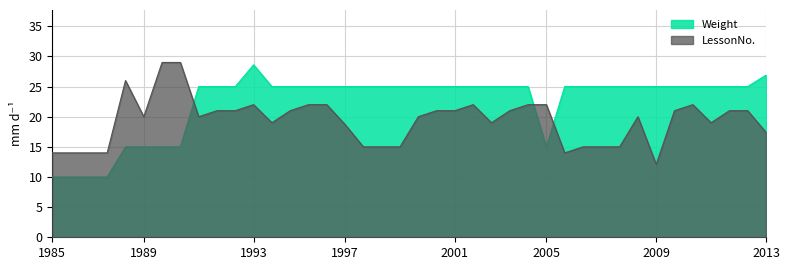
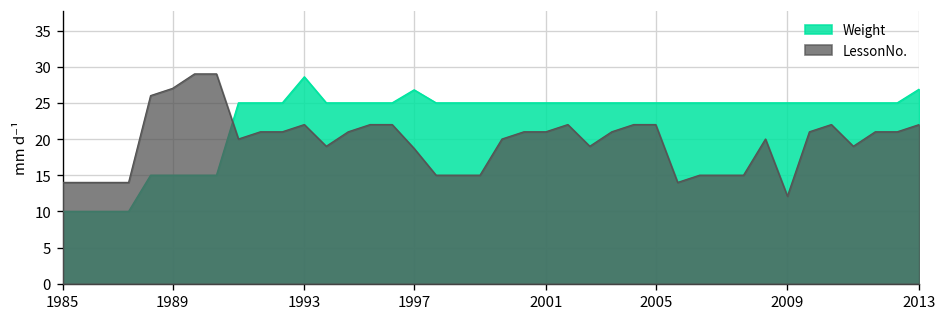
  {
    "Weight": {
      "1985": 10,
      "1989": 15,
      "1993": 29,
-     "1997": 25,
+     "1997": 27,
      "2001": 25,
-     "2005": 15,
+     "2005": 25,
      "2009": 25,
      "2013": 27
    },
    "LessonNo.": {
      "1985": 14,
-     "1989": 20,
+     "1989": 27,
      "1993": 22,
      "1997": 19,
      "2001": 21,
      "2005": 22,
      "2009": 12,
-     "2013": 17
+     "2013": 22
    }
  }
